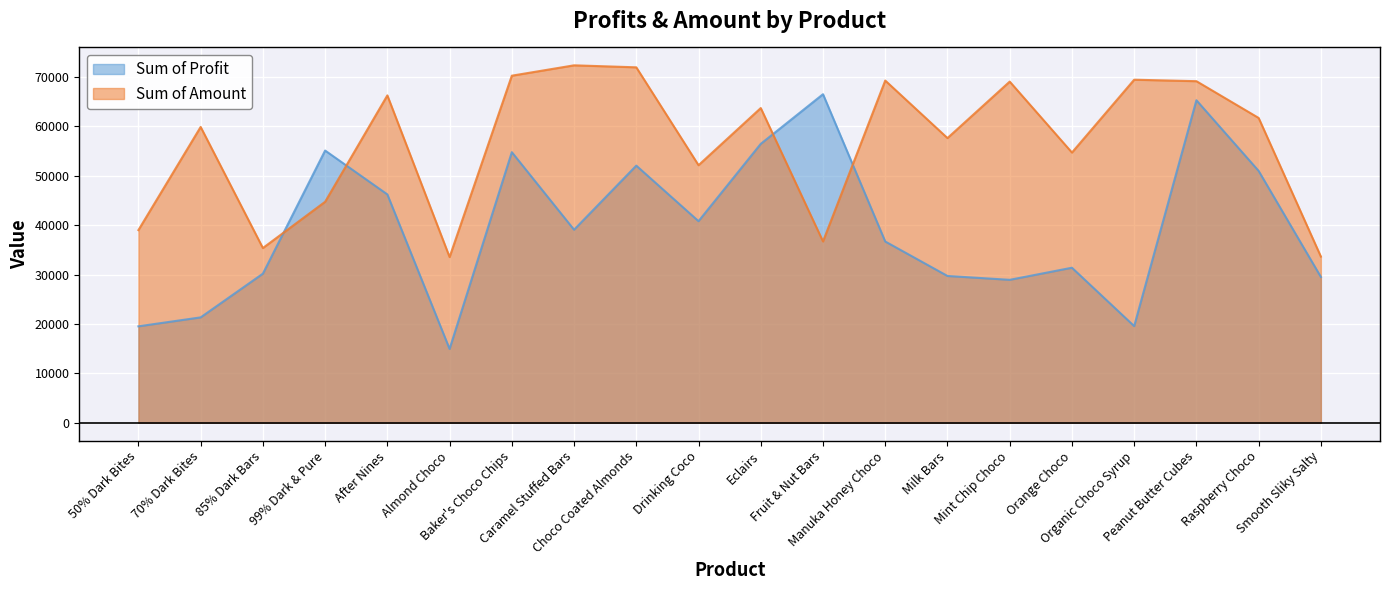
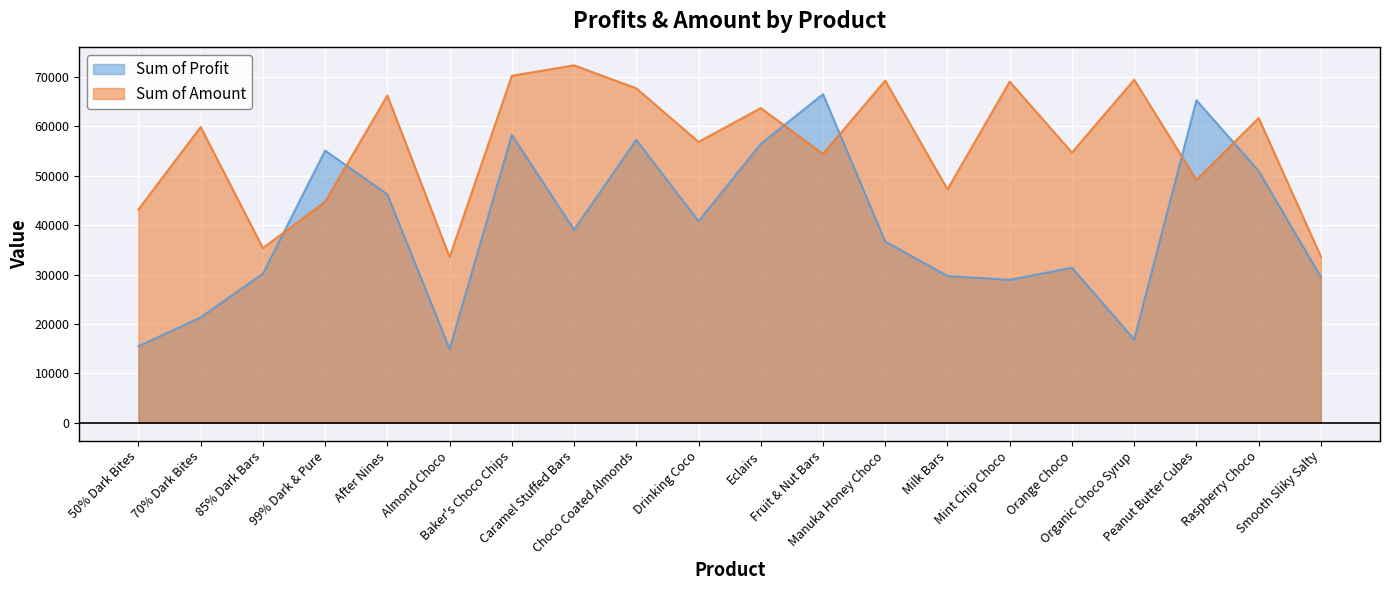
  {
    "Sum of Profit": {
-     "50% Dark Bites": 20000,
+     "50% Dark Bites": 15000,
      "70% Dark Bites": 21000,
      "85% Dark Bars": 30000,
      "99% Dark & Pure": 55000,
      "After Nines": 46000,
      "Almond Choco": 15000,
-     "Baker's Choco Chips": 55000,
+     "Baker's Choco Chips": 58000,
      "Caramel Stuffed Bars": 39000,
-     "Choco Coated Almonds": 52000,
+     "Choco Coated Almonds": 57000,
      "Drinking Coco": 41000,
      "Eclairs": 56000,
      "Fruit & Nut Bars": 67000,
      "Manuka Honey Choco": 37000,
      "Milk Bars": 30000,
      "Mint Chip Choco": 29000,
      "Orange Choco": 31000,
-     "Organic Choco Syrup": 20000,
+     "Organic Choco Syrup": 17000,
      "Peanut Butter Cubes": 65000,
      "Raspberry Choco": 51000,
      "Smooth Sliky Salty": 30000
    },
    "Sum of Amount": {
-     "50% Dark Bites": 39000,
+     "50% Dark Bites": 43000,
      "70% Dark Bites": 60000,
      "85% Dark Bars": 35000,
      "99% Dark & Pure": 45000,
      "After Nines": 66000,
      "Almond Choco": 34000,
      "Baker's Choco Chips": 70000,
      "Caramel Stuffed Bars": 72000,
-     "Choco Coated Almonds": 72000,
-     "Drinking Coco": 52000,
+     "Choco Coated Almonds": 68000,
+     "Drinking Coco": 57000,
      "Eclairs": 64000,
-     "Fruit & Nut Bars": 37000,
+     "Fruit & Nut Bars": 54000,
      "Manuka Honey Choco": 69000,
-     "Milk Bars": 58000,
+     "Milk Bars": 47000,
      "Mint Chip Choco": 69000,
      "Orange Choco": 55000,
      "Organic Choco Syrup": 69000,
-     "Peanut Butter Cubes": 69000,
+     "Peanut Butter Cubes": 49000,
      "Raspberry Choco": 62000,
      "Smooth Sliky Salty": 34000
    }
  }
